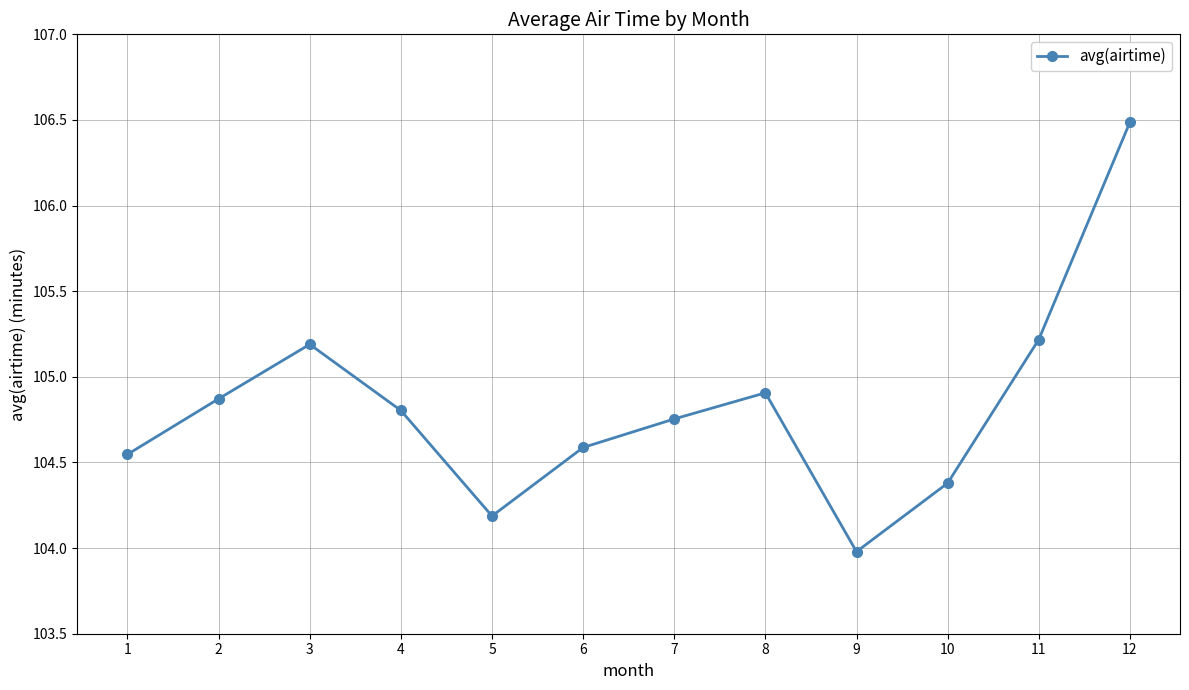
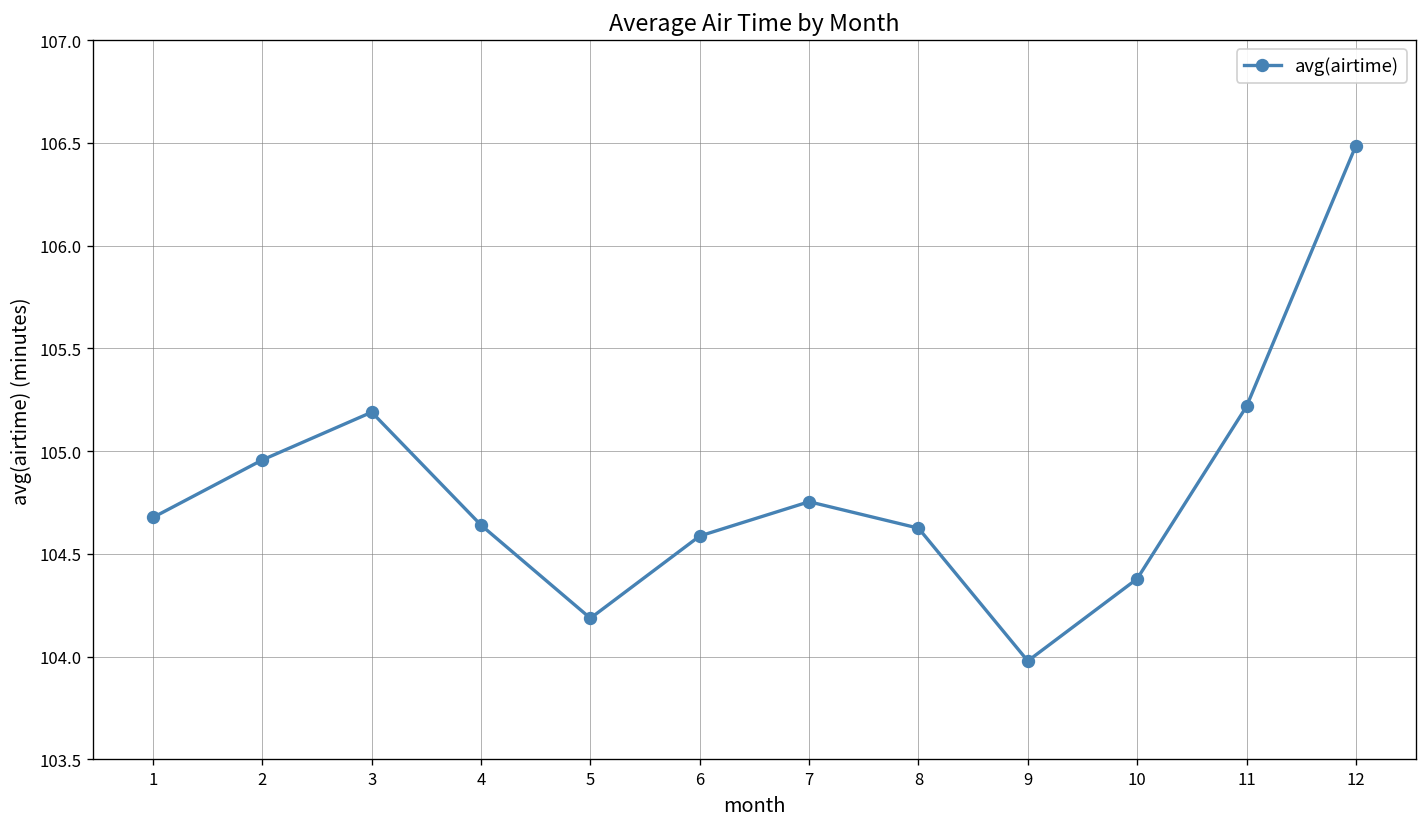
  {
-   "1": 104.55,
-   "2": 104.87,
+   "1": 104.68,
+   "2": 104.96,
    "3": 105.19,
-   "4": 104.80,
+   "4": 104.64,
    "5": 104.19,
    "6": 104.59,
    "7": 104.75,
-   "8": 104.91,
+   "8": 104.63,
    "9": 103.98,
    "10": 104.38,
    "11": 105.22,
    "12": 106.49
  }
